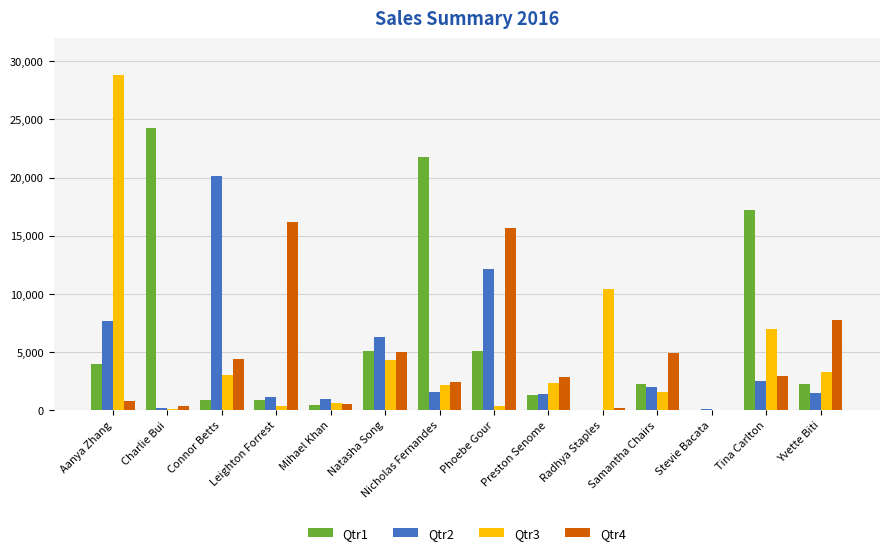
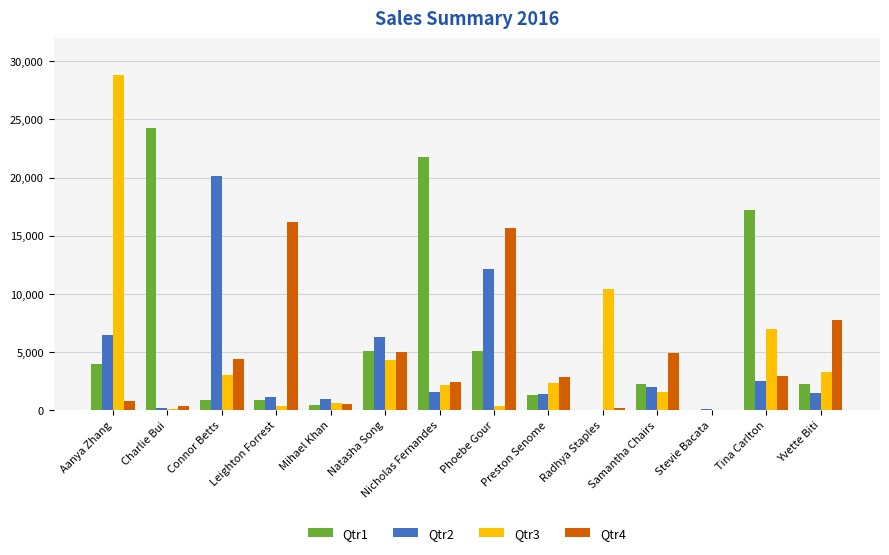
  {
    "Qtr1": {
      "Aanya Zhang": "4,000",
      "Charlie Bui": "24,300",
      "Connor Betts": "900",
      "Leighton Forrest": "800",
      "Mihael Khan": "400",
      "Natasha Song": "5,100",
      "Nicholas Fernandes": "21,800",
      "Phoebe Gour": "5,100",
      "Preston Senome": "1,300",
      "Radhya Staples": "0",
      "Samantha Chairs": "2,200",
      "Stevie Bacata": "0",
      "Tina Carlton": "17,200",
      "Yvette Biti": "2,300"
    },
    "Qtr2": {
-     "Aanya Zhang": "7,600",
+     "Aanya Zhang": "6,400",
      "Connor Betts": "20,100",
      "Leighton Forrest": "1,100",
      "Mihael Khan": "1,000",
      "Natasha Song": "6,300",
      "Nicholas Fernandes": "1,500",
      "Phoebe Gour": "12,200",
      "Preston Senome": "1,400",
      "Samantha Chairs": "2,000",
      "Tina Carlton": "2,500",
      "Yvette Biti": "1,500"
    },
    "Qtr3": {
      "Aanya Zhang": "28,900",
      "Connor Betts": "3,100",
      "Leighton Forrest": "300",
      "Mihael Khan": "600",
      "Natasha Song": "4,300",
      "Nicholas Fernandes": "2,200",
      "Phoebe Gour": "400",
      "Preston Senome": "2,300",
      "Radhya Staples": "10,400",
      "Samantha Chairs": "1,500",
      "Stevie Bacata": "0",
      "Tina Carlton": "7,000",
      "Yvette Biti": "3,300"
    },
    "Qtr4": {
      "Aanya Zhang": "700",
      "Charlie Bui": "400",
      "Connor Betts": "4,400",
      "Leighton Forrest": "16,200",
      "Mihael Khan": "500",
      "Natasha Song": "5,000",
      "Nicholas Fernandes": "2,400",
      "Phoebe Gour": "15,700",
      "Preston Senome": "2,800",
      "Samantha Chairs": "4,900",
      "Stevie Bacata": "0",
      "Tina Carlton": "3,000",
      "Yvette Biti": "7,700"
    }
  }
